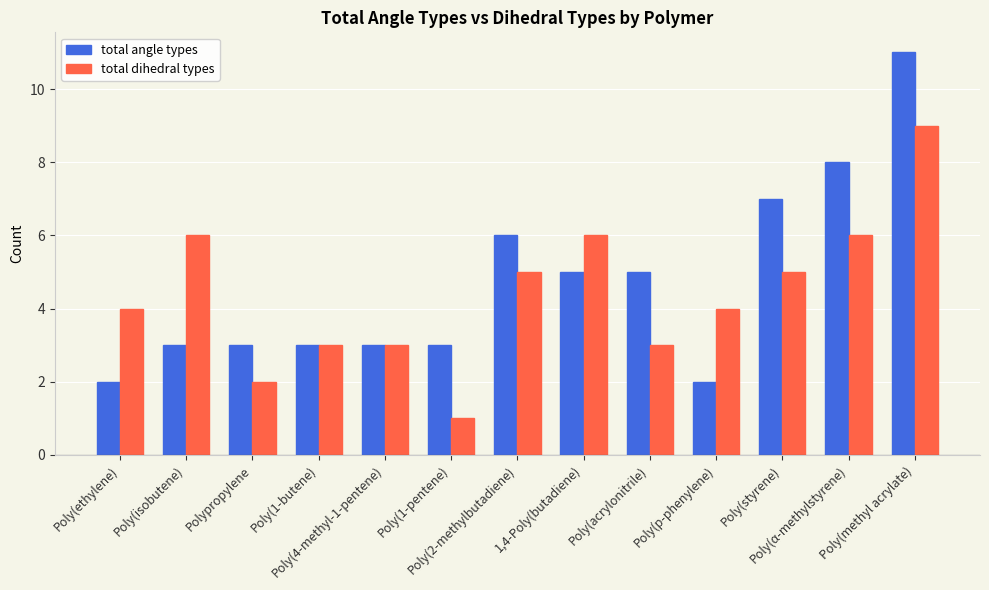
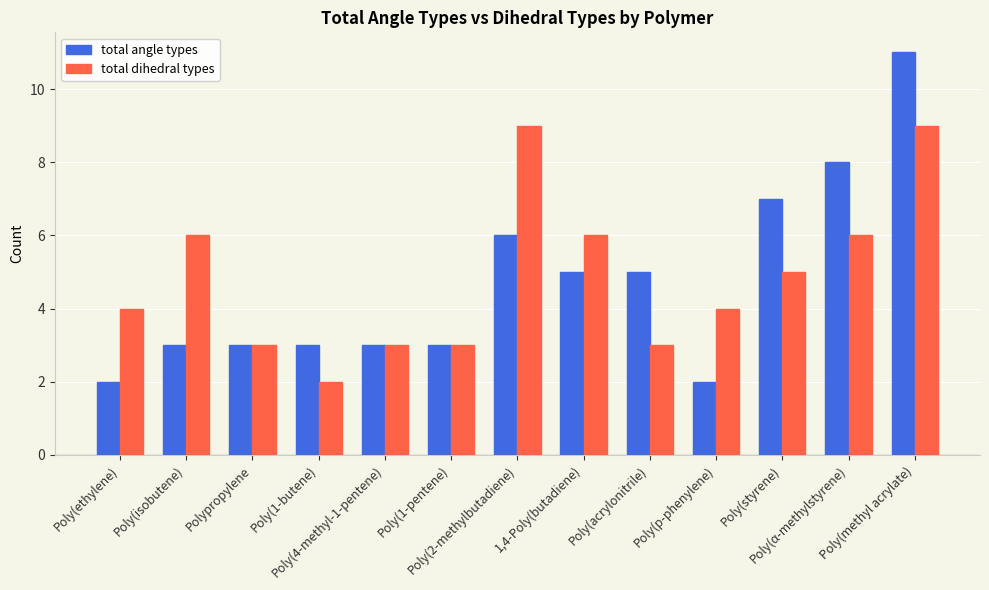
  {
    "total angle types": {
      "Poly(ethylene)": 2,
      "Poly(isobutene)": 3,
      "Polypropylene": 3,
      "Poly(1-butene)": 3,
      "Poly(4-methyl-1-pentene)": 3,
      "Poly(1-pentene)": 3,
      "Poly(2-methylbutadiene)": 6,
      "1,4-Poly(butadiene)": 5,
      "Poly(acrylonitrile)": 5,
      "Poly(p-phenylene)": 2,
      "Poly(styrene)": 7,
      "Poly(α-methylstyrene)": 8,
      "Poly(methyl acrylate)": 11
    },
    "total dihedral types": {
      "Poly(ethylene)": 4,
      "Poly(isobutene)": 6,
-     "Polypropylene": 2,
-     "Poly(1-butene)": 3,
+     "Polypropylene": 3,
+     "Poly(1-butene)": 2,
      "Poly(4-methyl-1-pentene)": 3,
-     "Poly(1-pentene)": 1,
-     "Poly(2-methylbutadiene)": 5,
+     "Poly(1-pentene)": 3,
+     "Poly(2-methylbutadiene)": 9,
      "1,4-Poly(butadiene)": 6,
      "Poly(acrylonitrile)": 3,
      "Poly(p-phenylene)": 4,
      "Poly(styrene)": 5,
      "Poly(α-methylstyrene)": 6,
      "Poly(methyl acrylate)": 9
    }
  }
